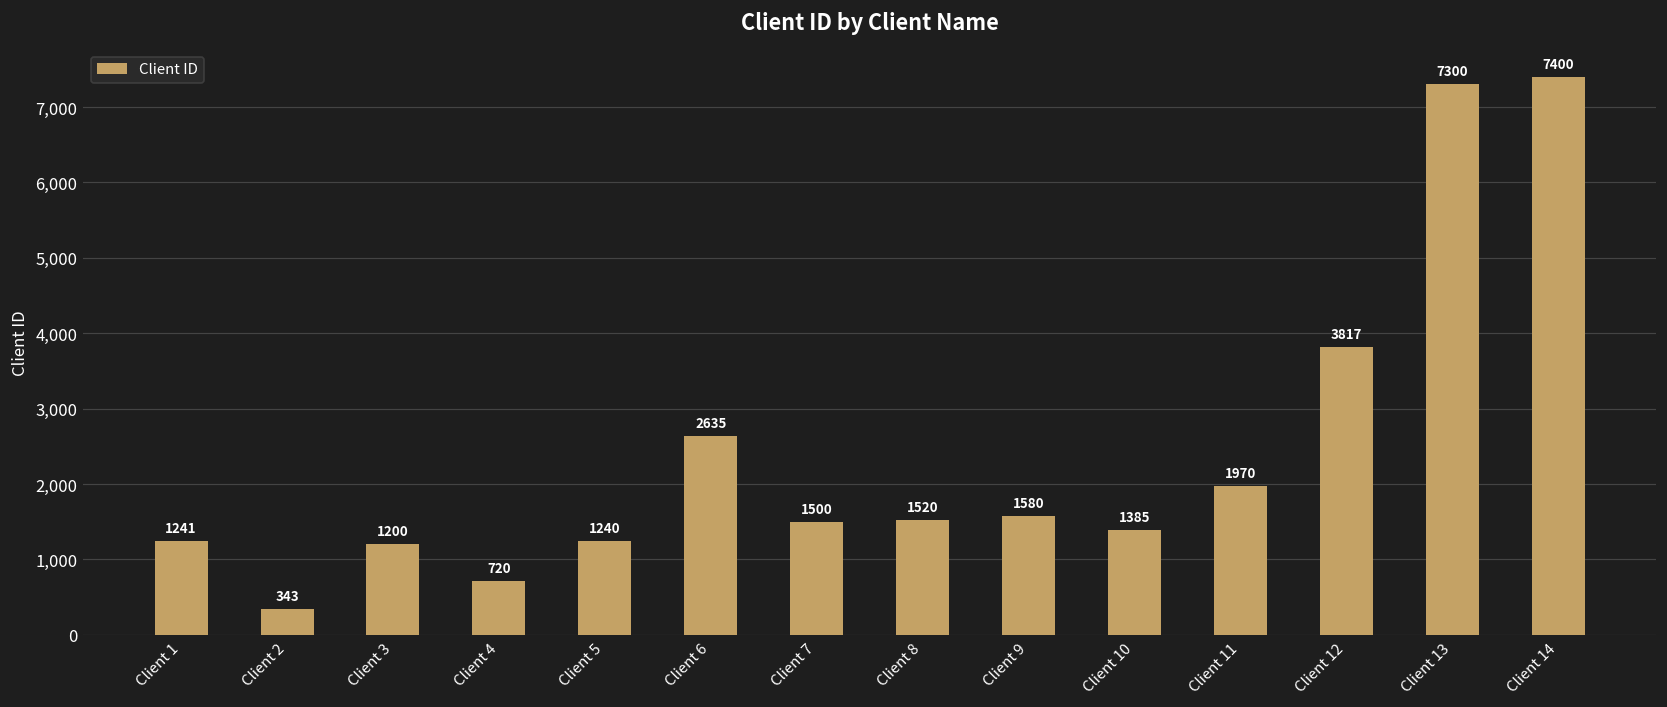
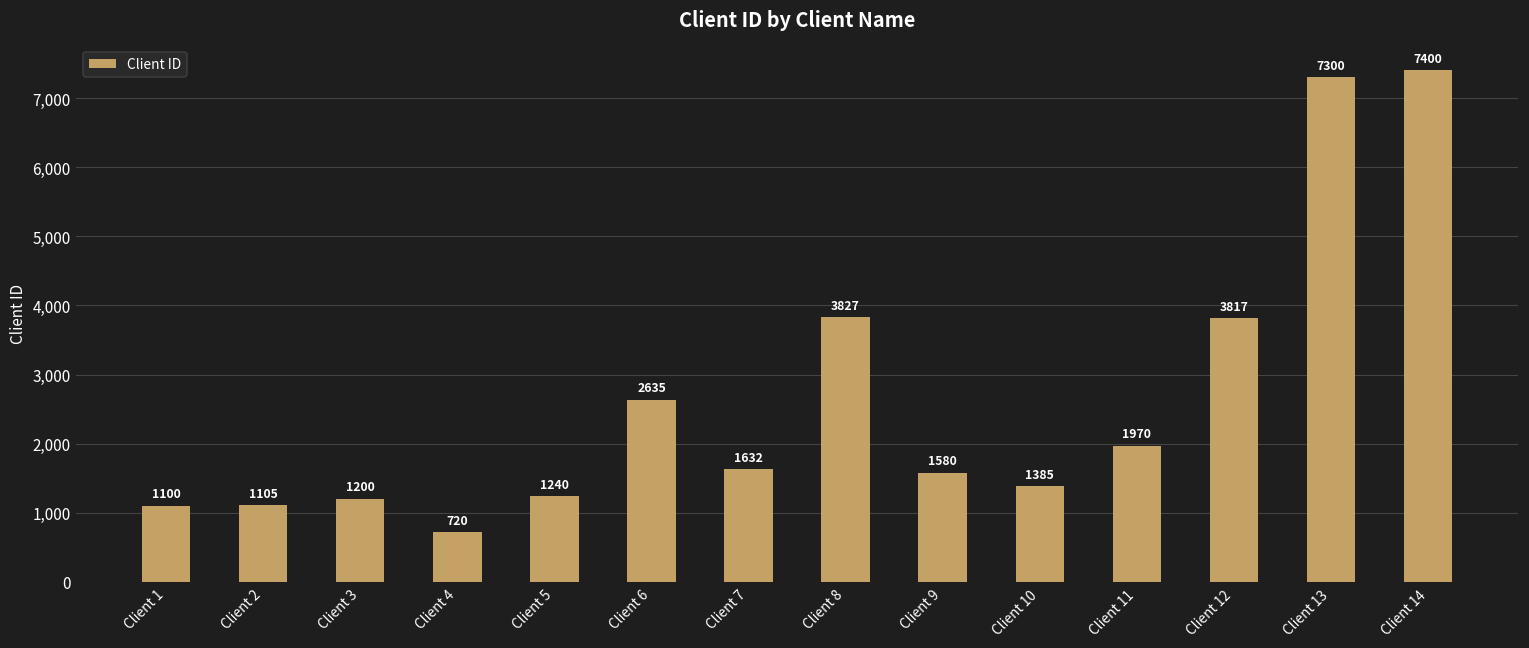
  {
-   "Client 1": 1241,
-   "Client 2": 343,
+   "Client 1": 1100,
+   "Client 2": 1105,
    "Client 3": 1200,
    "Client 4": 720,
    "Client 5": 1240,
    "Client 6": 2635,
-   "Client 7": 1500,
-   "Client 8": 1520,
+   "Client 7": 1632,
+   "Client 8": 3827,
    "Client 9": 1580,
    "Client 10": 1385,
    "Client 11": 1970,
    "Client 12": 3817,
    "Client 13": 7300,
    "Client 14": 7400
  }
